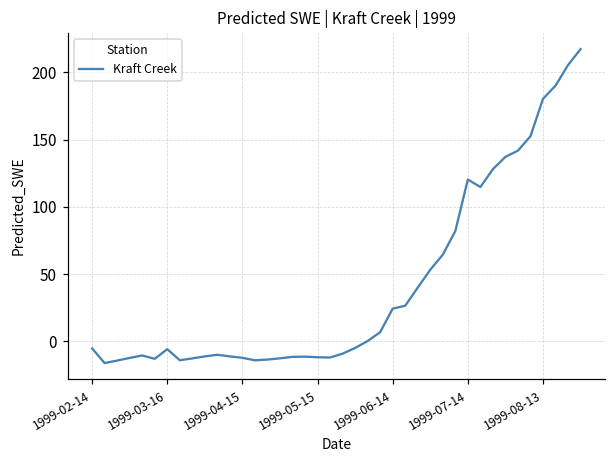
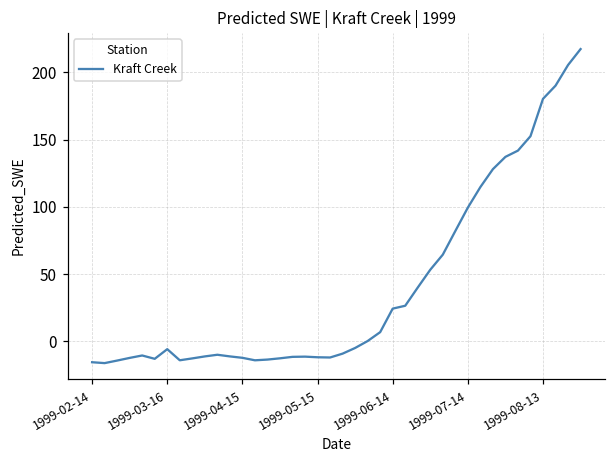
  {
-   "1999-02-14": -5,
+   "1999-02-14": -16,
    "1999-03-16": -6,
    "1999-04-15": -12,
    "1999-05-15": -12,
    "1999-06-14": 24,
-   "1999-07-14": 120,
+   "1999-07-14": 99,
    "1999-08-13": 180
  }
